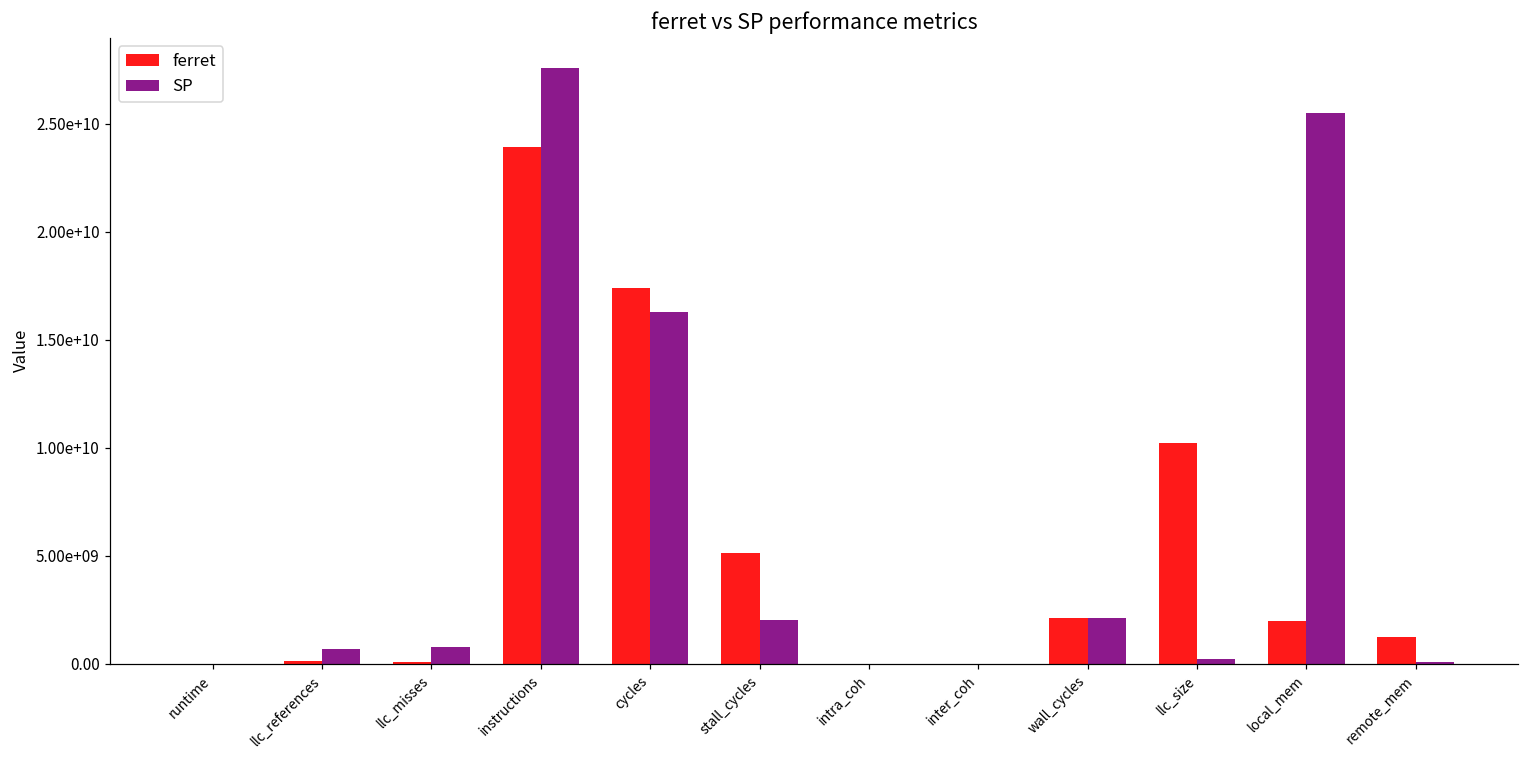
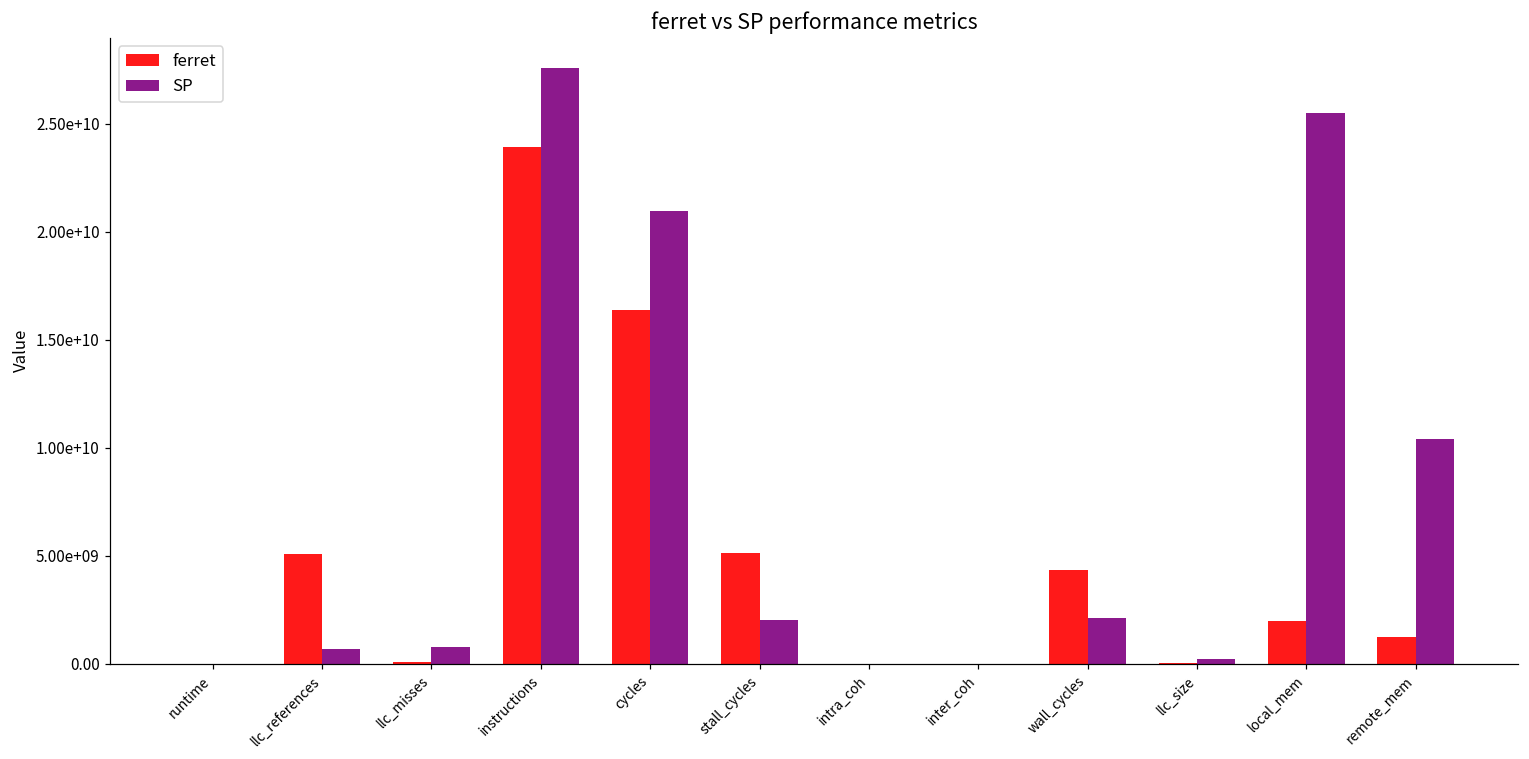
  {
    "ferret": {
-     "llc_references": 100000000,
+     "llc_references": 5100000000,
      "instructions": 24000000000,
-     "cycles": 17400000000,
+     "cycles": 16400000000,
      "stall_cycles": 5100000000,
-     "wall_cycles": 2100000000,
-     "llc_size": 10200000000,
+     "wall_cycles": 4300000000,
+     "llc_size": 0,
      "local_mem": 2000000000,
      "remote_mem": 1200000000
    },
    "SP": {
      "llc_references": 700000000,
      "llc_misses": 800000000,
      "instructions": 27600000000,
-     "cycles": 16300000000,
+     "cycles": 21000000000,
      "stall_cycles": 2000000000,
      "wall_cycles": 2100000000,
      "llc_size": 200000000,
      "local_mem": 25500000000,
-     "remote_mem": 100000000
+     "remote_mem": 10400000000
    }
  }
